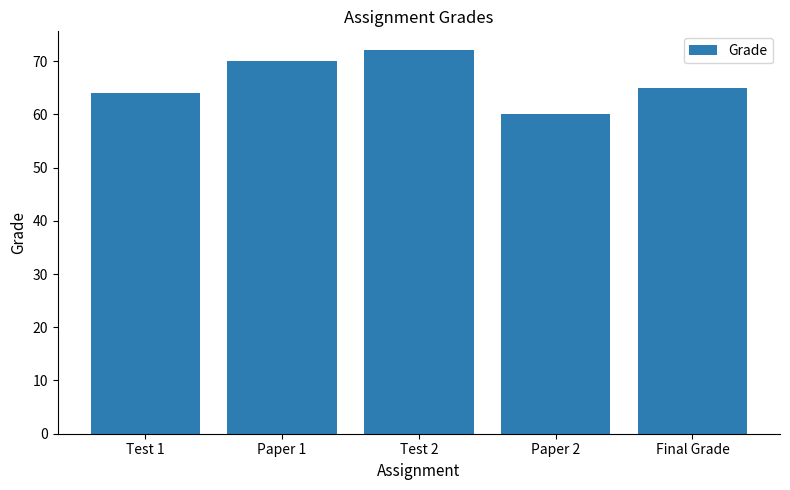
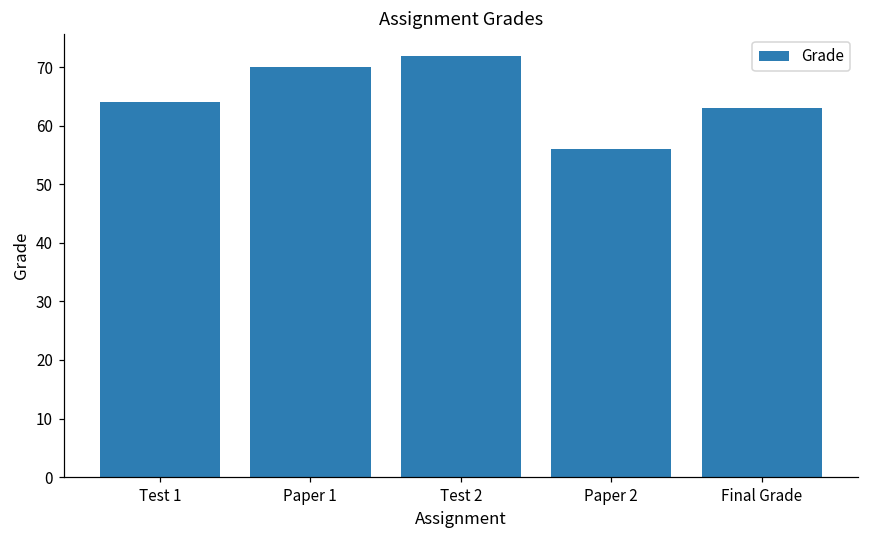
  {
    "Test 1": 64,
    "Paper 1": 70,
    "Test 2": 72,
-   "Paper 2": 60,
-   "Final Grade": 65
+   "Paper 2": 56,
+   "Final Grade": 63
  }
